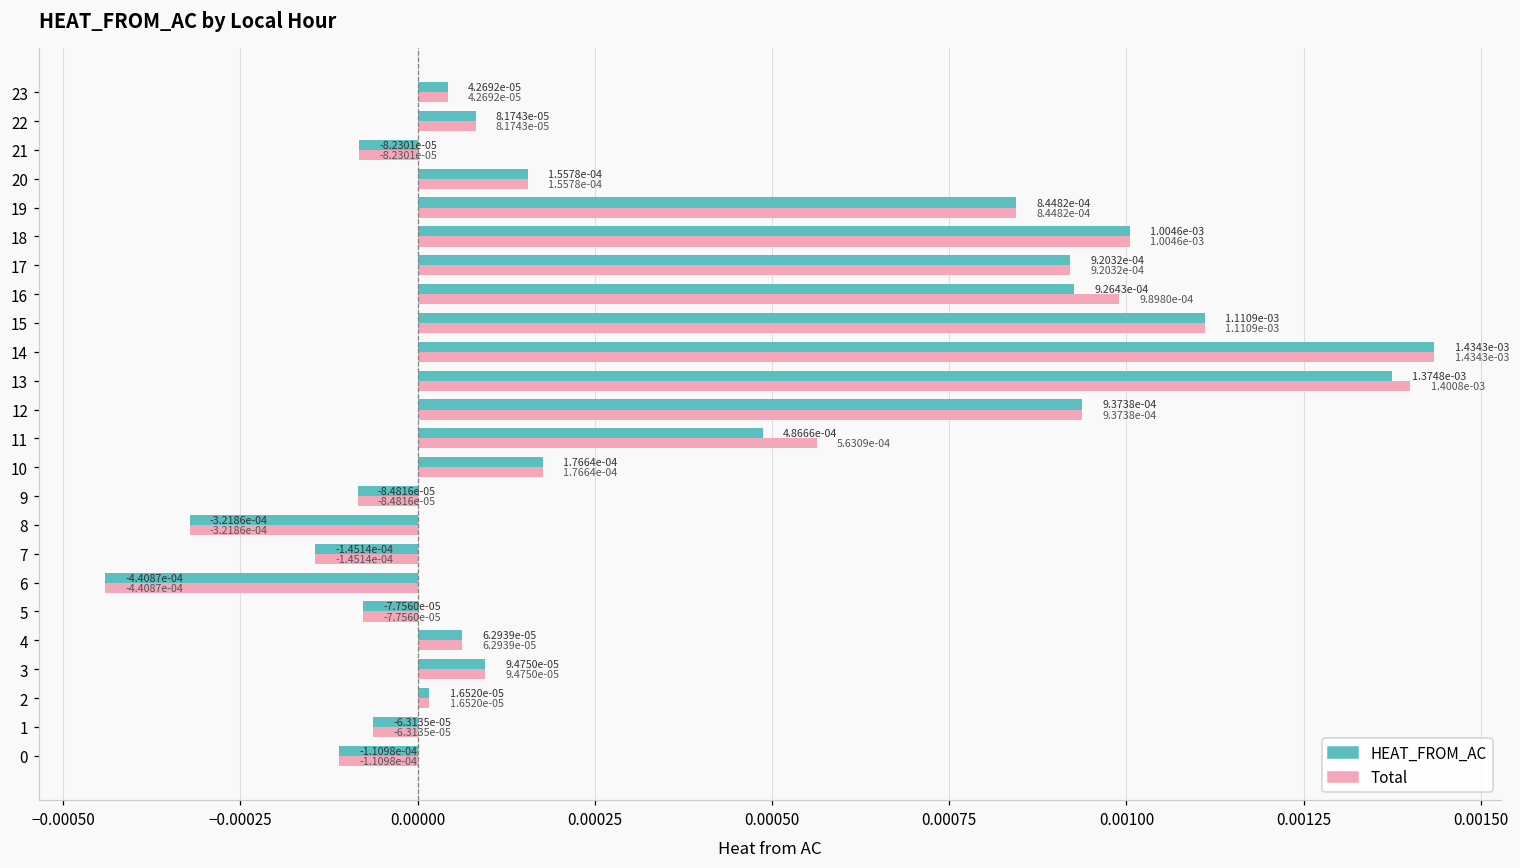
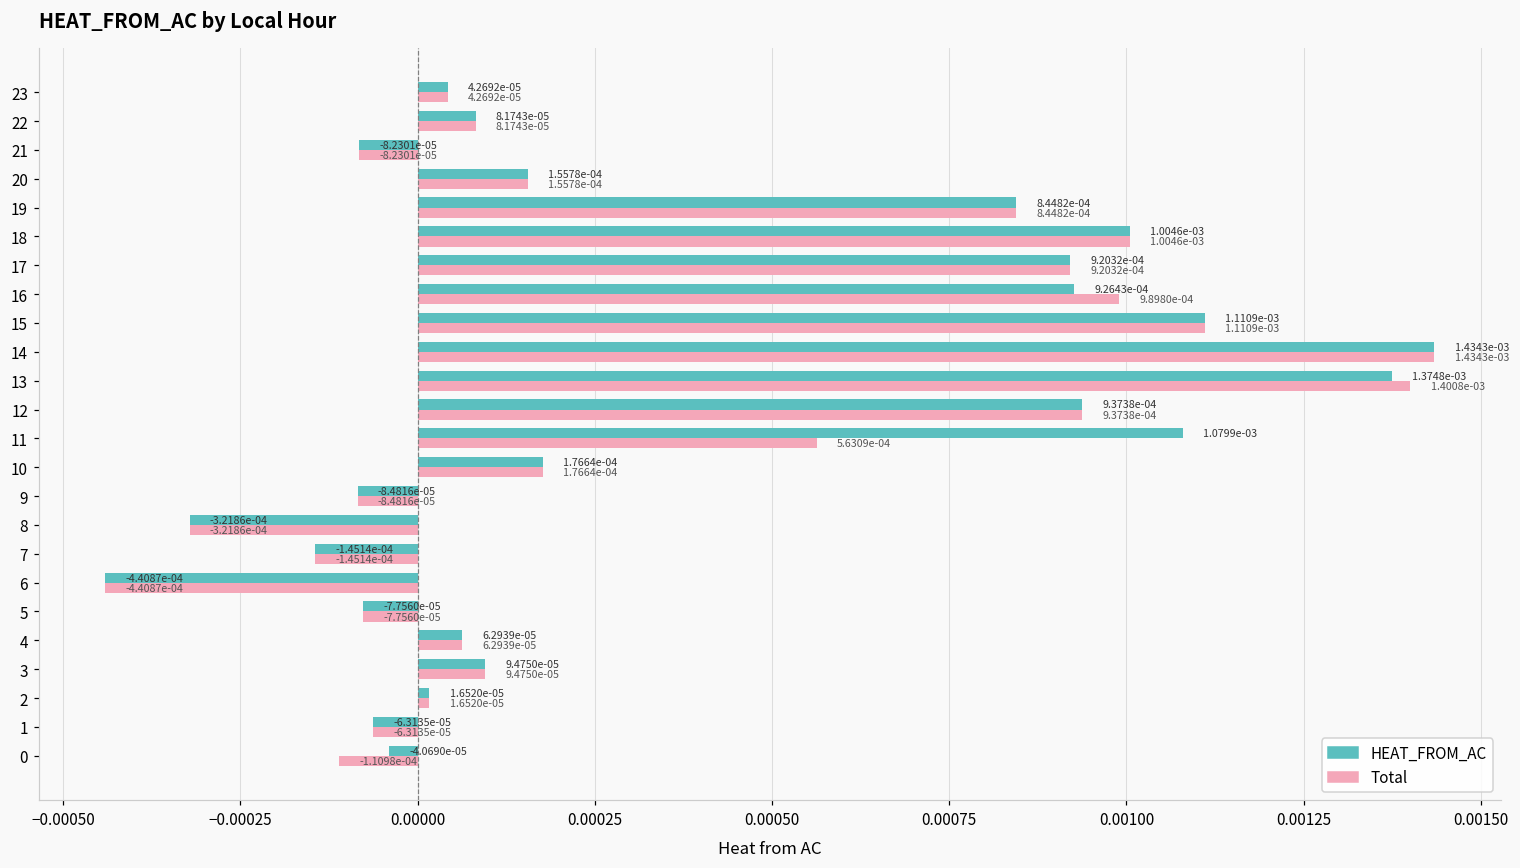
  {
    "HEAT_FROM_AC": {
      "23": "4.2692e-05",
      "22": "4.2692e-05",
      "21": "-8.2301e-05",
      "20": "1.5578e-04",
      "19": "8.4482e-04",
      "18": "1.0046e-03",
      "17": "9.2032e-04",
      "16": "9.2032e-04",
      "15": "9.8980e-04",
      "14": "1.4343e-03",
      "12": "9.3738e-04",
-     "11": "4.8666e-04",
+     "11": "1.0799e-03",
      "10": "1.7664e-04",
      "9": "-8.4816e-05",
      "8": "-3.2186e-04",
      "7": "-1.4514e-04",
      "6": "-4.4087e-04",
      "5": "-7.7560e-05",
      "4": "6.2939e-05",
      "3": "6.2939e-05",
      "2": "1.6520e-05",
-     "0": "-1.1098e-04"
+     "0": "-4.0690e-05"
    },
    "Total": {
      "23": "4.2692e-05",
      "22": "8.1743e-05",
      "21": "-8.2301e-05",
      "20": "1.5578e-04",
      "19": "8.4482e-04",
      "18": "9.2032e-04",
      "17": "9.2032e-04",
      "16": "9.2643e-04",
      "15": "1.1109e-03",
      "14": "1.4343e-03",
      "13": "1.3748e-03",
      "12": "9.3738e-04",
      "11": "5.6309e-04",
      "10": "1.7664e-04",
      "9": "-8.4816e-05",
      "8": "-3.2186e-04",
      "7": "-1.4514e-04",
      "6": "-4.4087e-04",
      "5": "-7.7560e-05",
      "4": "6.2939e-05",
      "3": "1.6520e-05",
      "2": "-6.3135e-05",
      "0": "-1.1098e-04"
    }
  }
